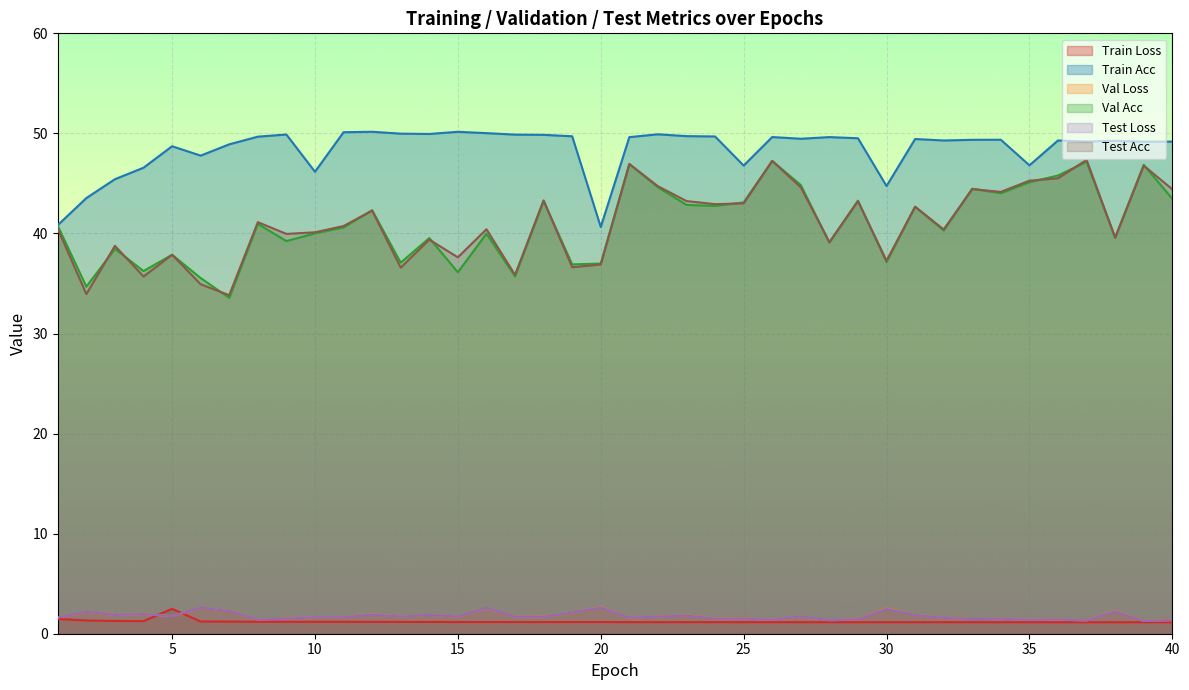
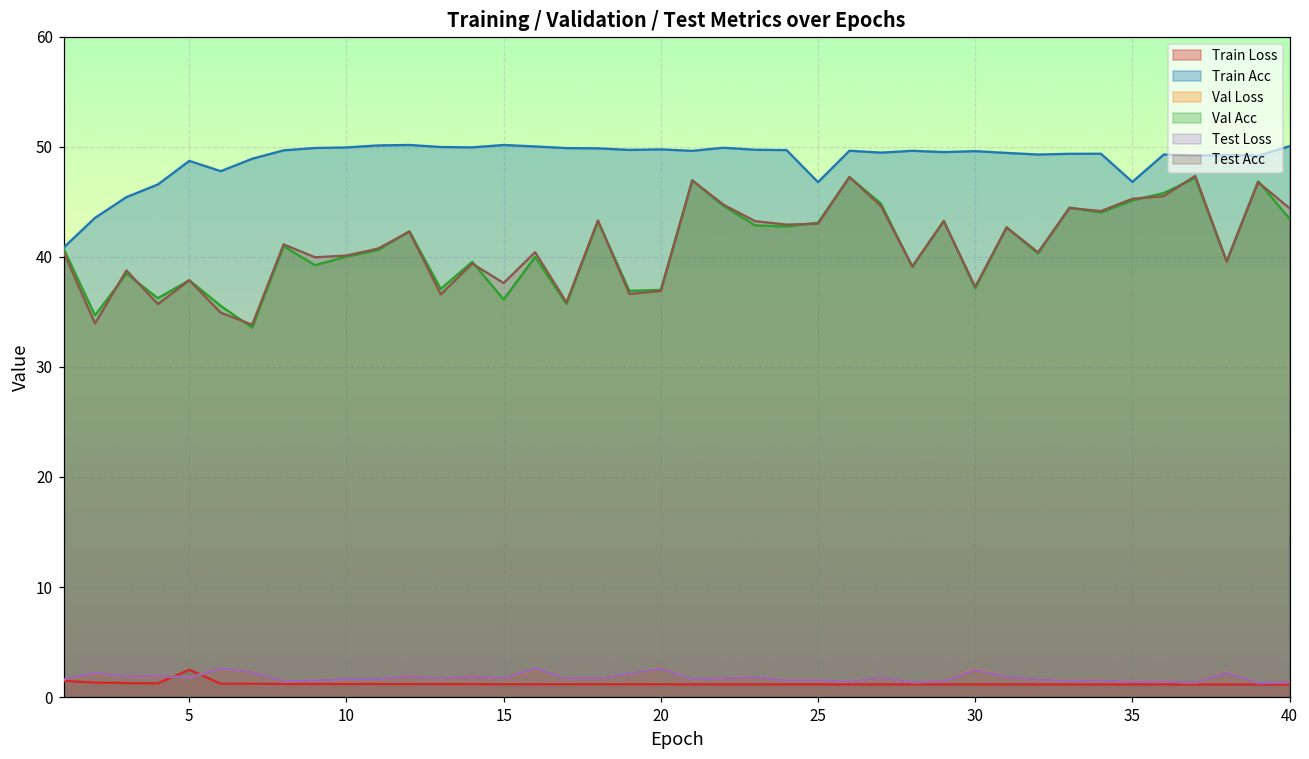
  {
    "Train Loss": {
      "5": 2.5,
      "10": 1.2,
      "15": 1.2,
      "20": 1.2,
      "25": 1.2,
      "30": 1.2
    },
    "Train Acc": {
      "5": 48.7,
-     "10": 46.2,
+     "10": 49.9,
      "15": 50.2,
-     "20": 40.6,
+     "20": 49.8,
      "25": 46.8,
-     "30": 44.7,
+     "30": 49.6,
      "35": 46.8,
-     "40": 49.2
+     "40": 50.0
    },
    "Val Acc": {
      "15": 36.1,
      "40": 43.5
    }
  }
